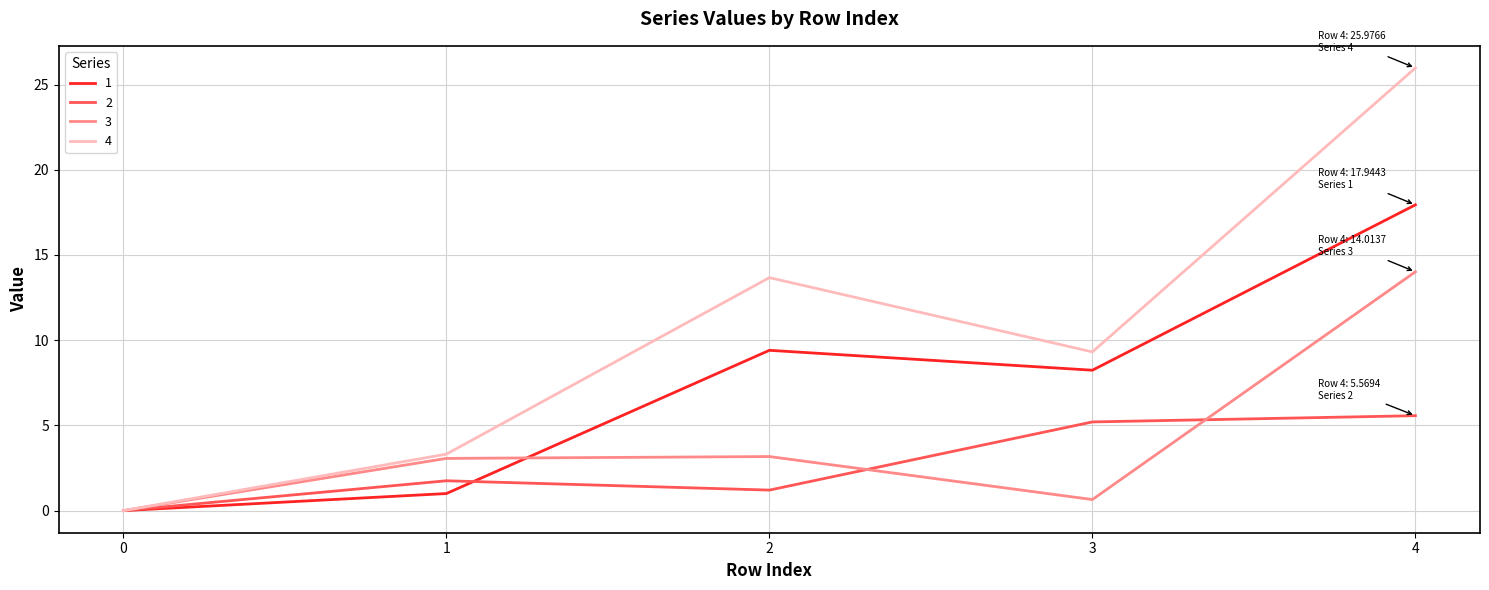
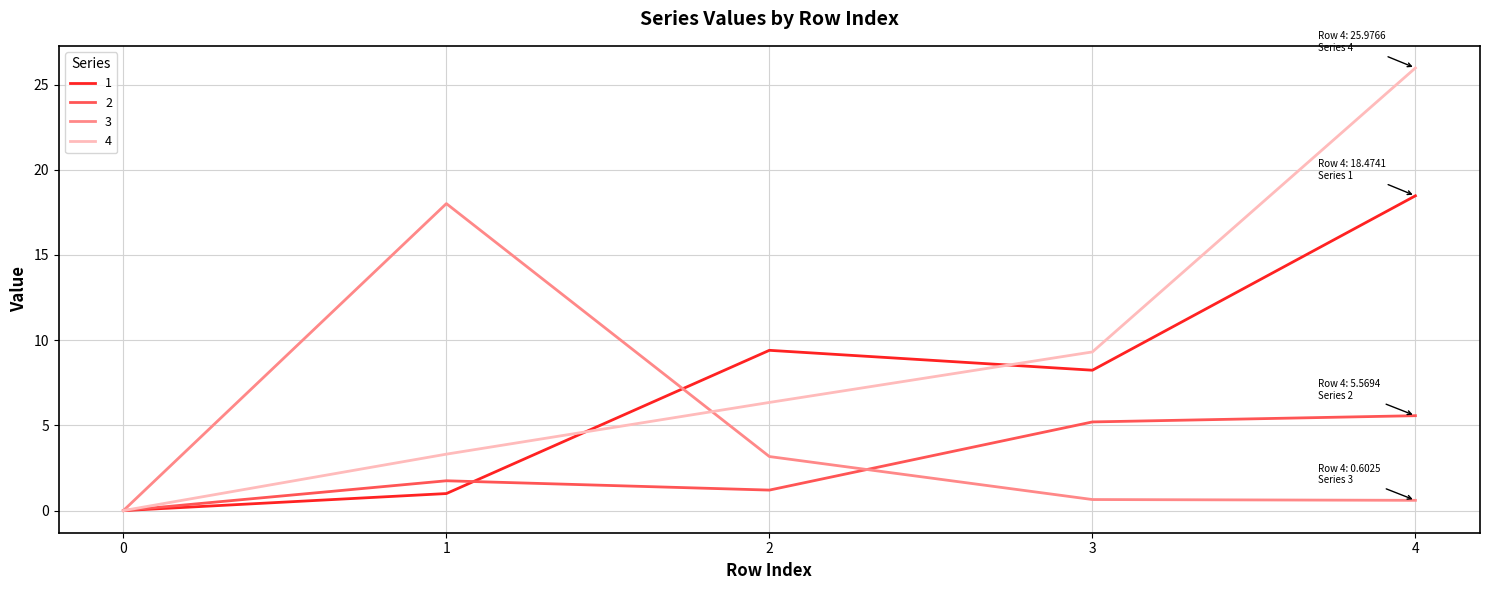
  {
    "1": {
-     "4": 17.9443
+     "4": 18.4741
    },
    "2": {
      "4": 5.5694
    },
    "3": {
-     "1": 3.1,
-     "4": 14.0137
+     "1": 18.0,
+     "4": 0.6025
    },
    "4": {
      "1": 3.3,
-     "2": 13.7,
+     "2": 6.3,
      "3": 9.3
    }
  }
